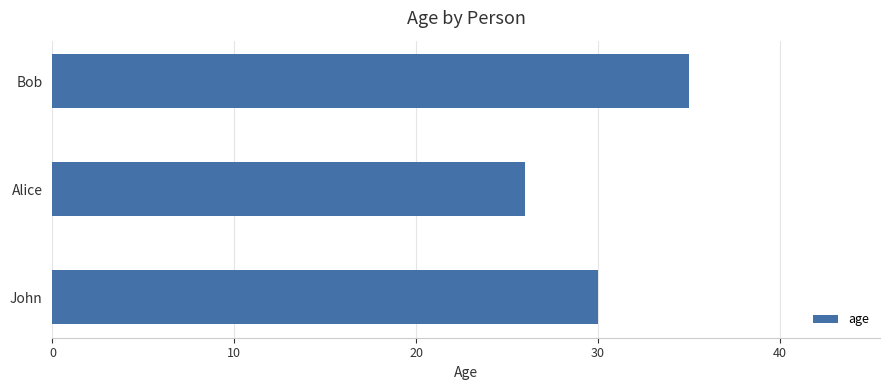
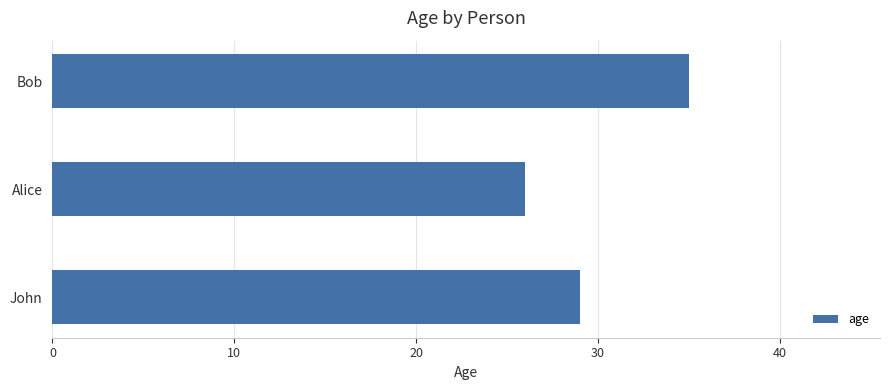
  {
    "Bob": 35,
    "Alice": 26,
-   "John": 30
+   "John": 29
  }
